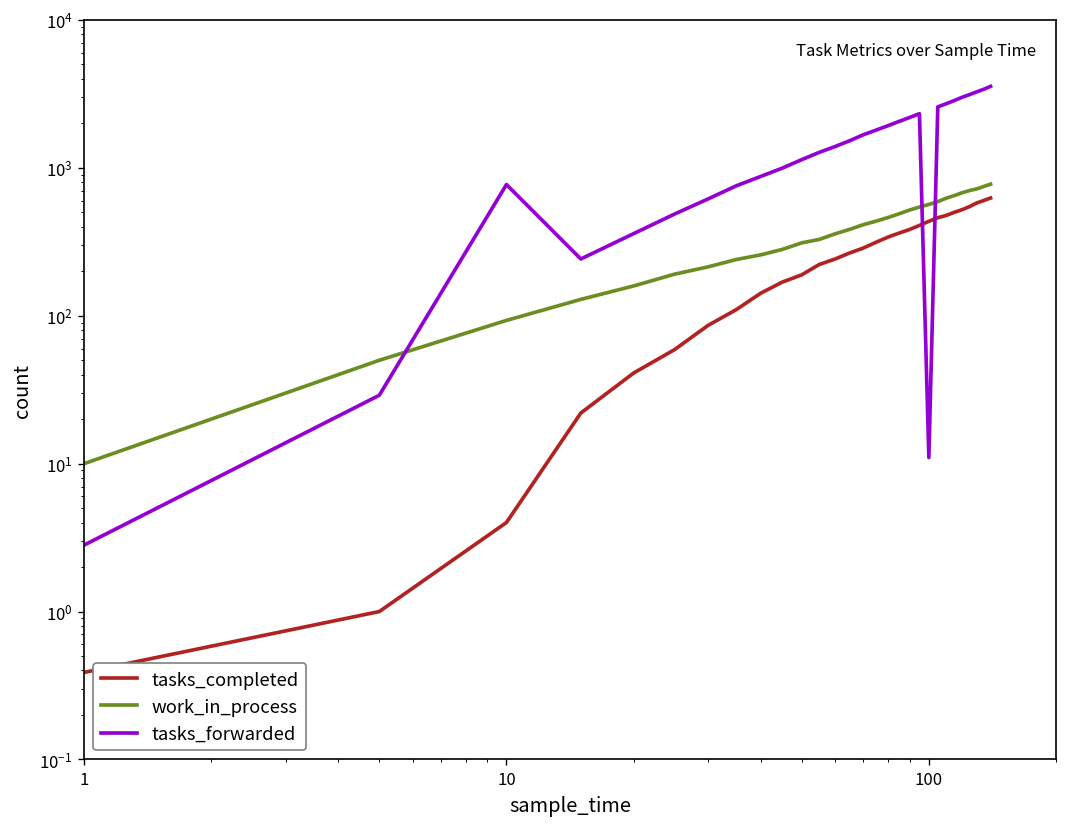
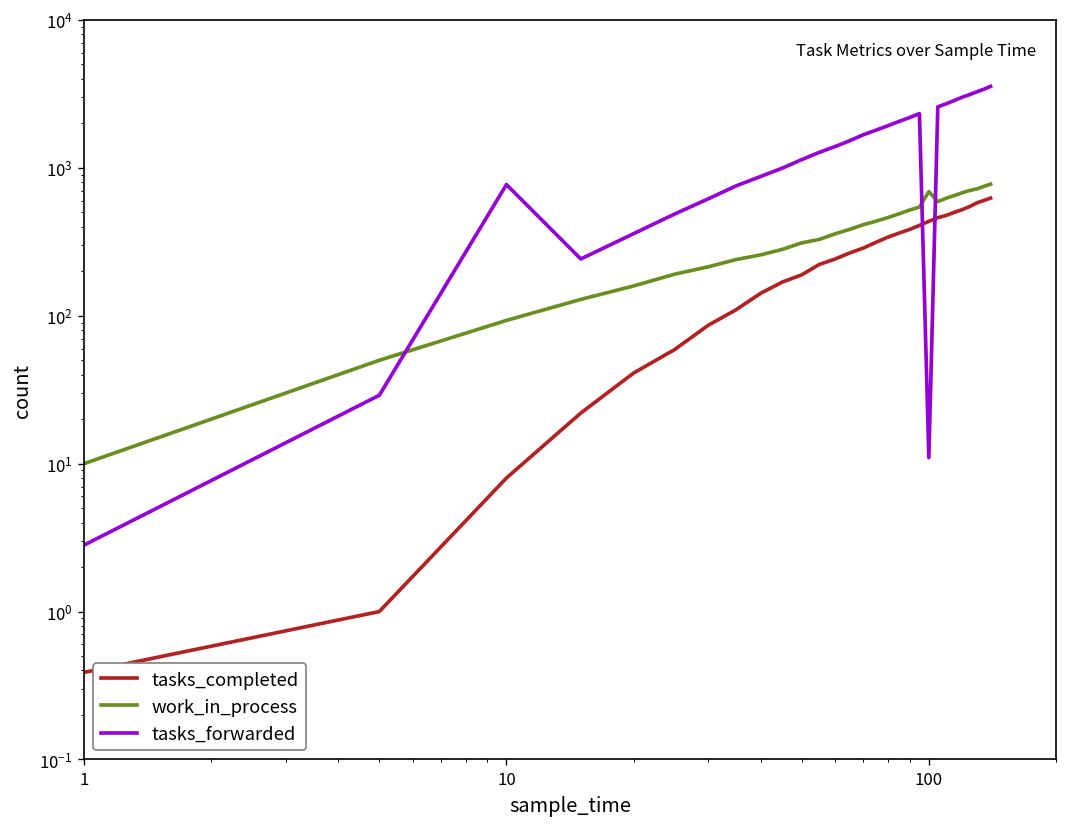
  {
    "tasks_completed": {
-     "10": 4,
+     "10": 8,
      "100": 440
    },
    "work_in_process": {
      "10": 90,
-     "100": 600
+     "100": 700
    },
    "tasks_forwarded": {
      "10": 800,
      "100": 11
    }
  }
